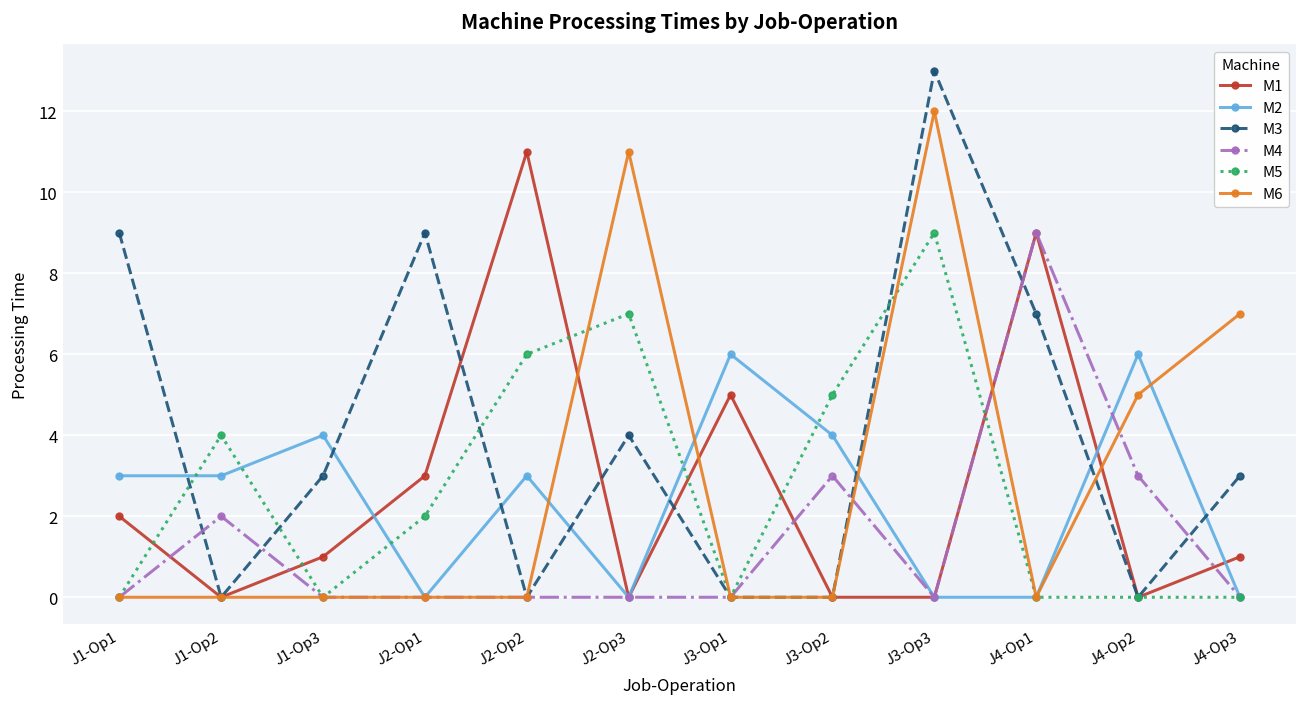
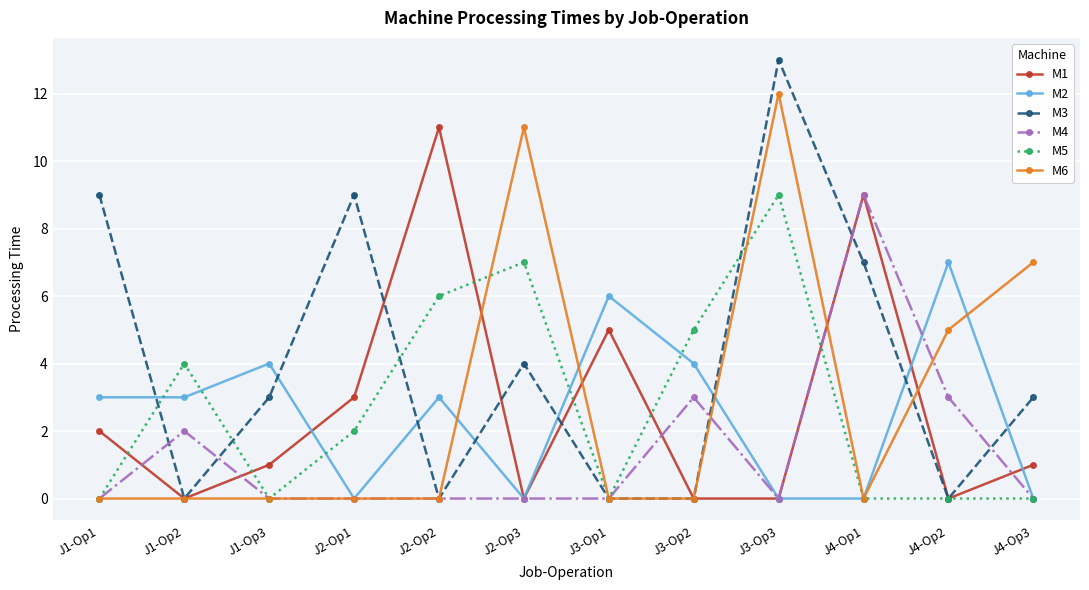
  {
    "M1": {
      "J1-Op1": 2,
      "J1-Op3": 1,
      "J2-Op1": 3,
      "J2-Op2": 11,
      "J3-Op1": 5,
      "J4-Op3": 1
    },
    "M2": {
      "J1-Op1": 3,
      "J1-Op2": 3,
      "J1-Op3": 4,
      "J2-Op2": 3,
      "J3-Op1": 6,
      "J3-Op2": 4,
-     "J4-Op2": 6
+     "J4-Op2": 7
    },
    "M3": {
      "J1-Op1": 9,
      "J1-Op3": 3,
      "J2-Op1": 9,
      "J2-Op3": 4,
      "J3-Op3": 13,
      "J4-Op1": 7,
      "J4-Op3": 3
    },
    "M4": {
      "J1-Op2": 2,
      "J3-Op2": 3,
      "J4-Op2": 3
    },
    "M5": {
      "J1-Op2": 4,
      "J2-Op1": 2,
      "J2-Op2": 6,
      "J2-Op3": 7,
      "J3-Op2": 5,
      "J3-Op3": 9
    },
    "M6": {
      "J2-Op3": 11,
      "J3-Op3": 12,
      "J4-Op2": 5,
      "J4-Op3": 7
    }
  }
